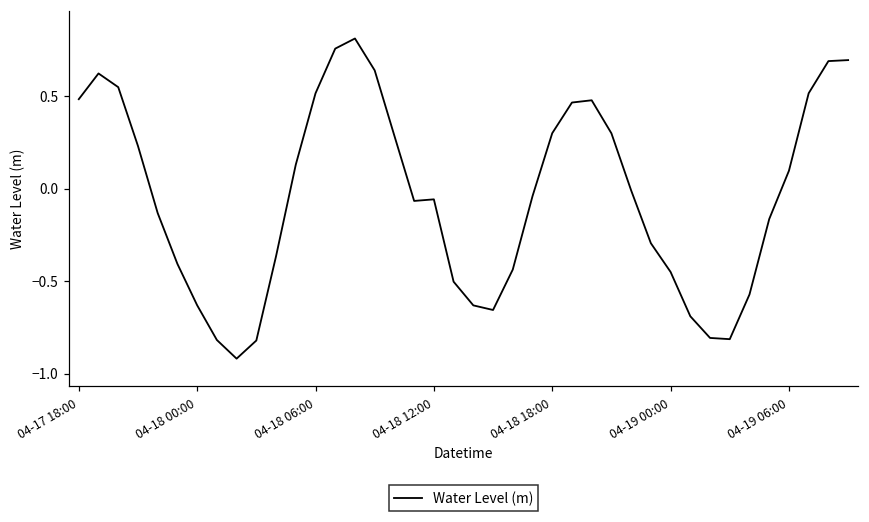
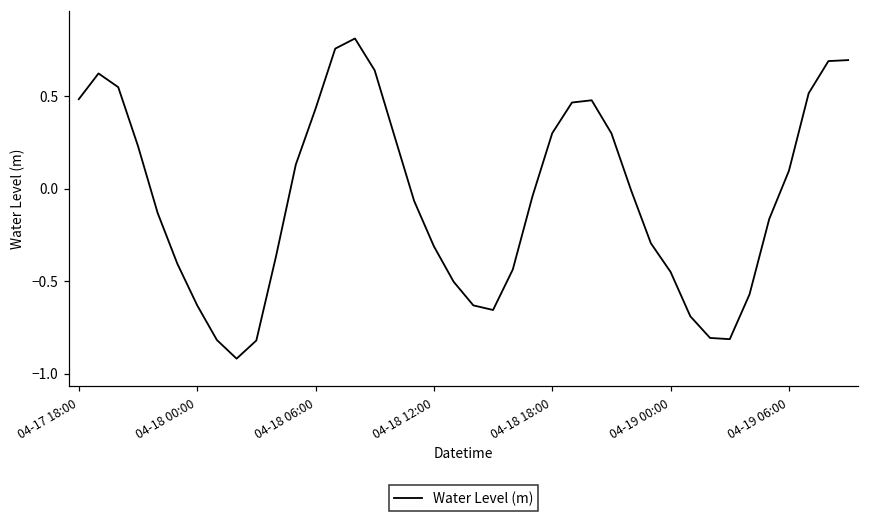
  {
    "04-17 18:00": 0.48,
    "04-18 00:00": -0.63,
-   "04-18 06:00": 0.52,
-   "04-18 12:00": -0.06,
+   "04-18 06:00": 0.43,
+   "04-18 12:00": -0.31,
    "04-18 18:00": 0.30,
    "04-19 00:00": -0.45,
    "04-19 06:00": 0.10
  }
